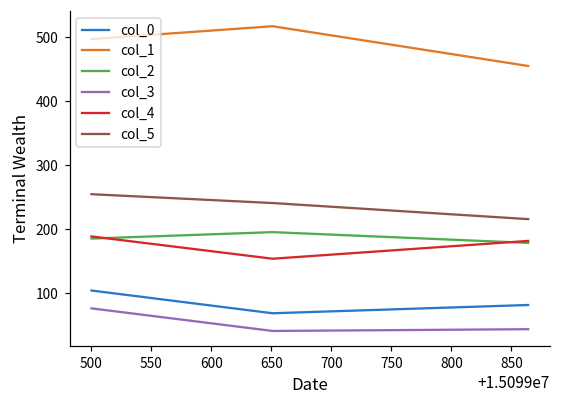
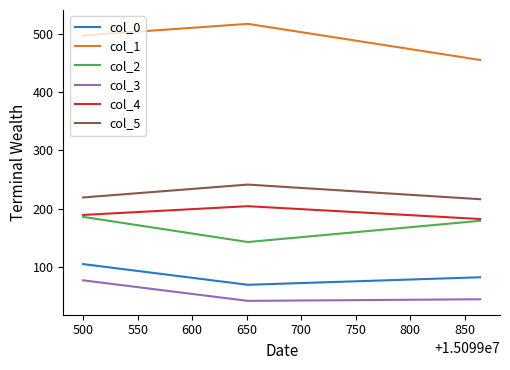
  {
    "col_0": {
      "500": 100,
      "650": 70
    },
    "col_1": {
      "650": 520
    },
    "col_2": {
-     "650": 200
+     "650": 140
    },
    "col_3": {
      "500": 80,
      "650": 40
    },
    "col_4": {
-     "650": 150
+     "650": 200
    },
    "col_5": {
-     "500": 250,
+     "500": 220,
      "650": 240
    }
  }
